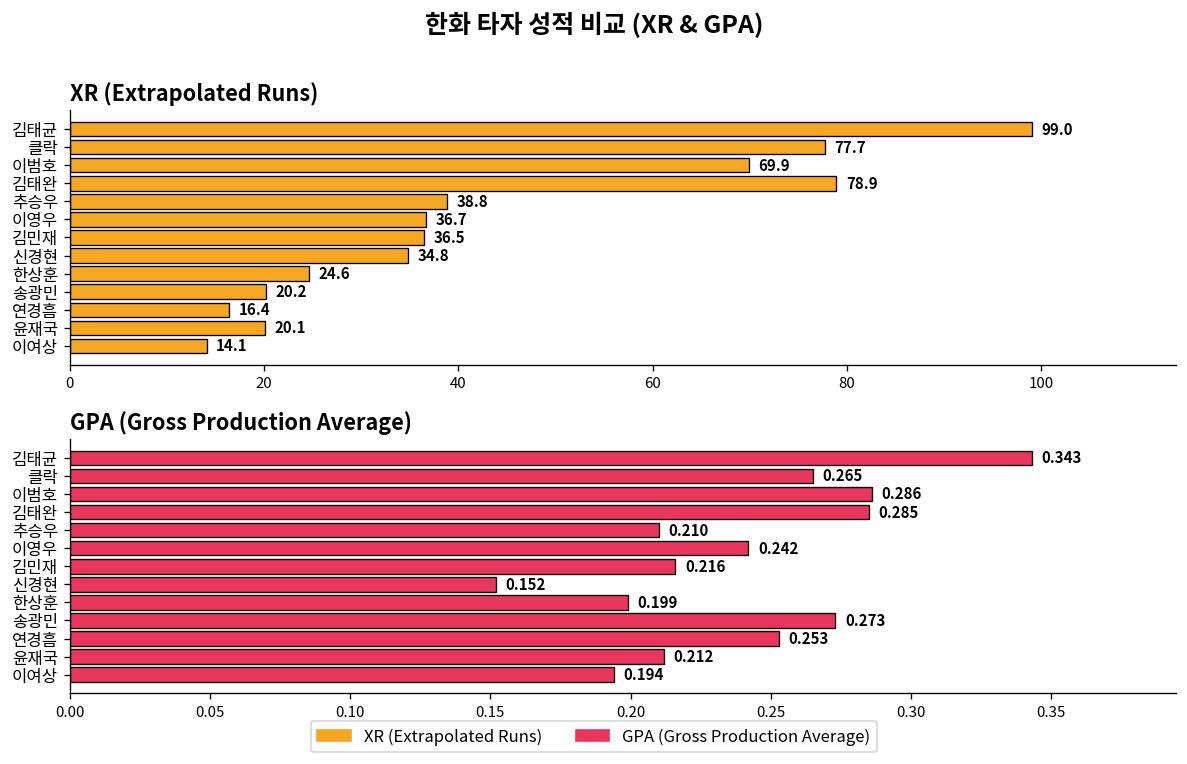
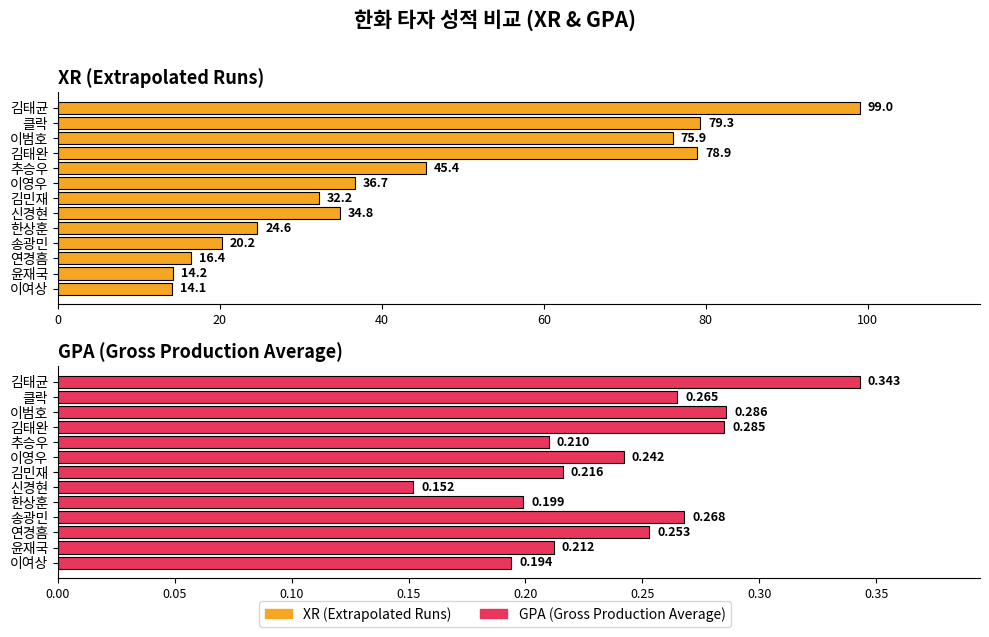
  {
    "XR (Extrapolated Runs)": {
      "김태균": 99.0,
-     "클락": 77.7,
-     "이범호": 69.9,
+     "클락": 79.3,
+     "이범호": 75.9,
      "김태완": 78.9,
-     "추승우": 38.8,
+     "추승우": 45.4,
      "이영우": 36.7,
-     "김민재": 36.5,
+     "김민재": 32.2,
      "신경현": 34.8,
      "한상훈": 24.6,
      "송광민": 20.2,
      "연경흠": 16.4,
-     "윤재국": 20.1,
+     "윤재국": 14.2,
      "이여상": 14.1
    },
    "GPA (Gross Production Average)": {
      "김태균": 0.343,
      "클락": 0.265,
      "이범호": 0.286,
      "김태완": 0.285,
      "추승우": 0.210,
      "이영우": 0.242,
      "김민재": 0.216,
      "신경현": 0.152,
      "한상훈": 0.199,
-     "송광민": 0.273,
+     "송광민": 0.268,
      "연경흠": 0.253,
      "윤재국": 0.212,
      "이여상": 0.194
    }
  }
